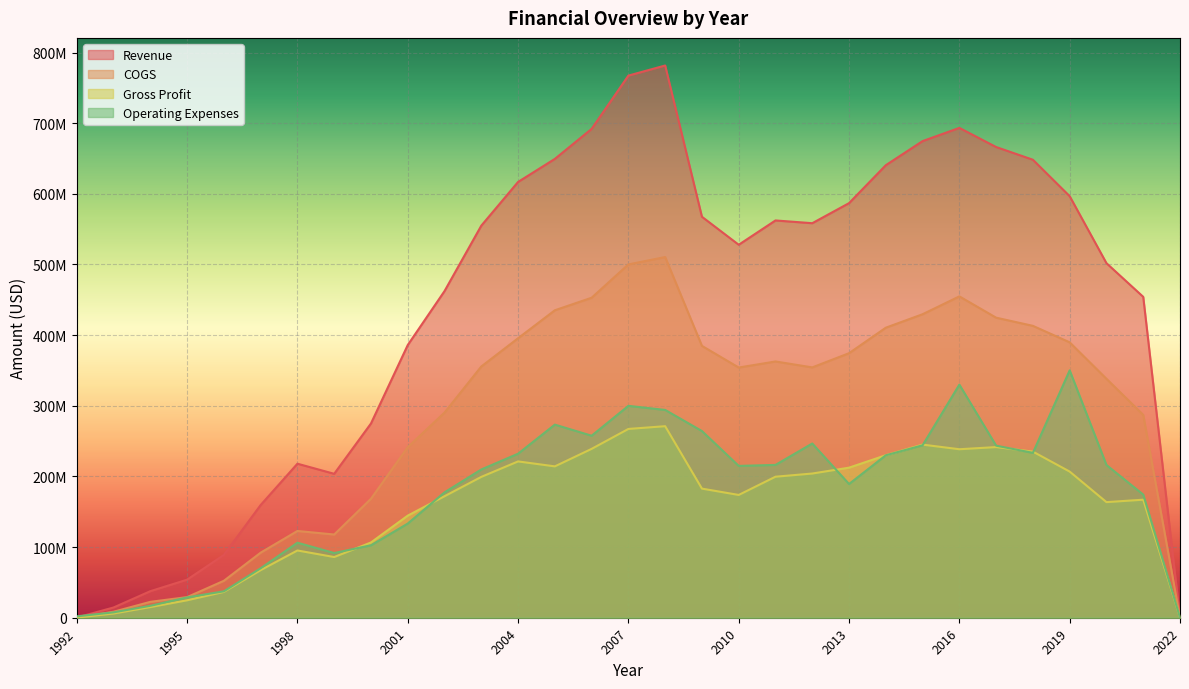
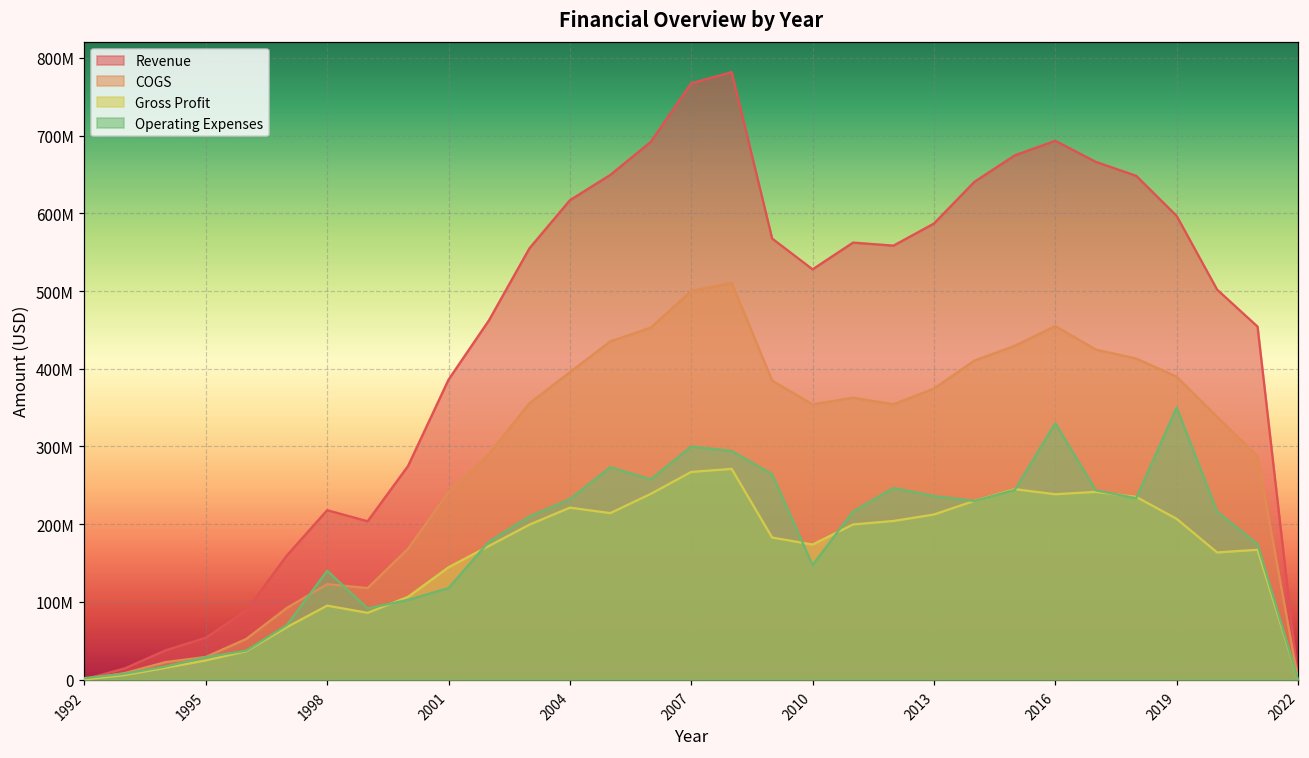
  {
    "Operating Expenses": {
-     "1998": 110000000,
-     "2001": 130000000,
+     "1998": 140000000,
+     "2001": 120000000,
      "2004": 230000000,
      "2007": 300000000,
-     "2010": 210000000,
-     "2013": 190000000,
+     "2010": 150000000,
+     "2013": 240000000,
      "2016": 330000000,
      "2019": 350000000
    }
  }
